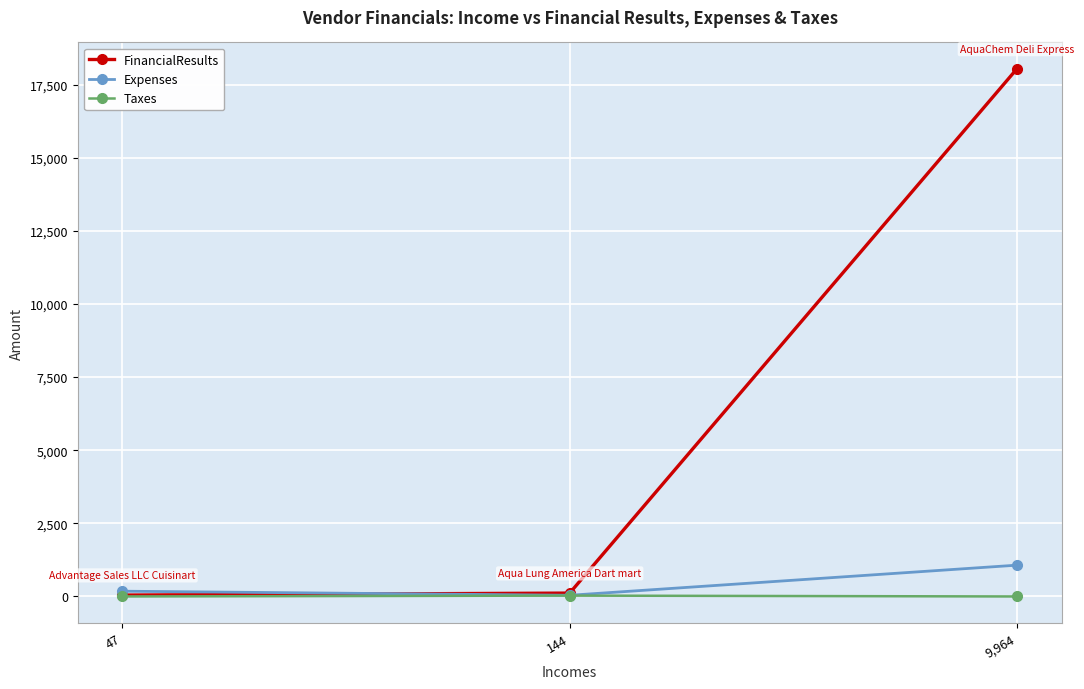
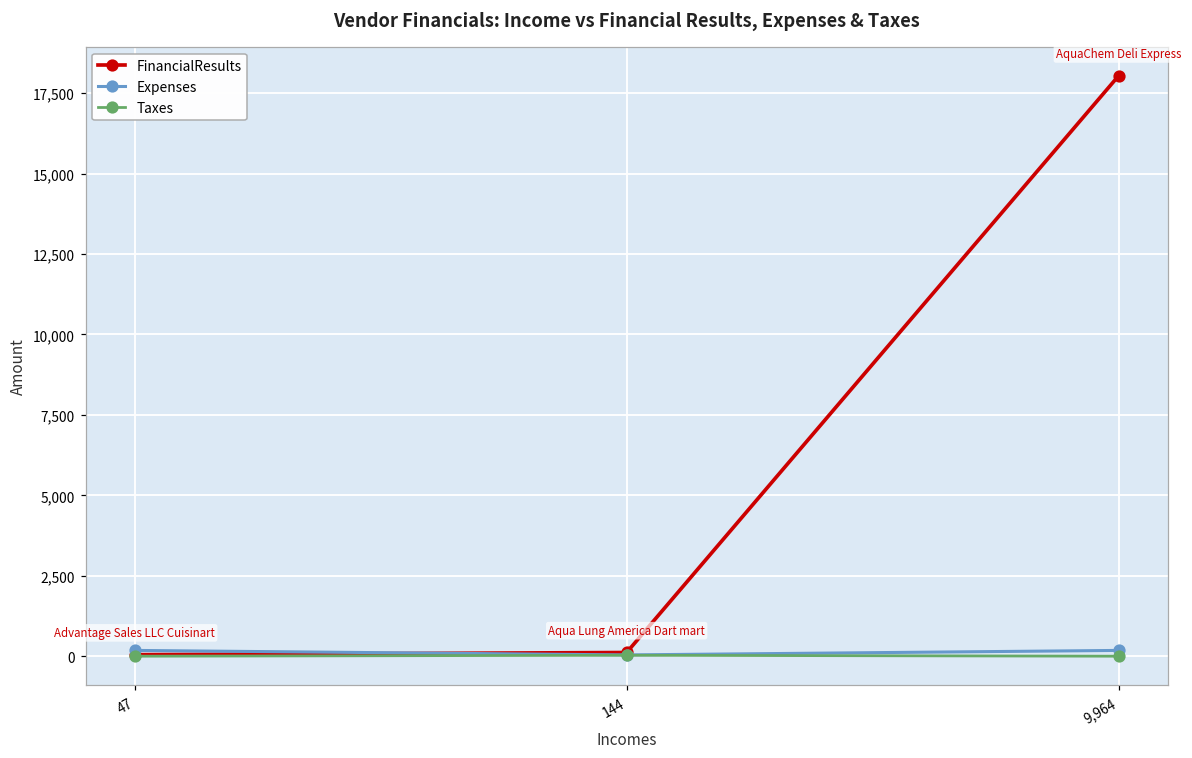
  {
    "FinancialResults": {
      "9,964": "18,000"
    },
    "Expenses": {
      "47": "200",
-     "9,964": "1,100"
+     "9,964": "200"
    },
    "Taxes": {
      "9,964": "0"
    }
  }
